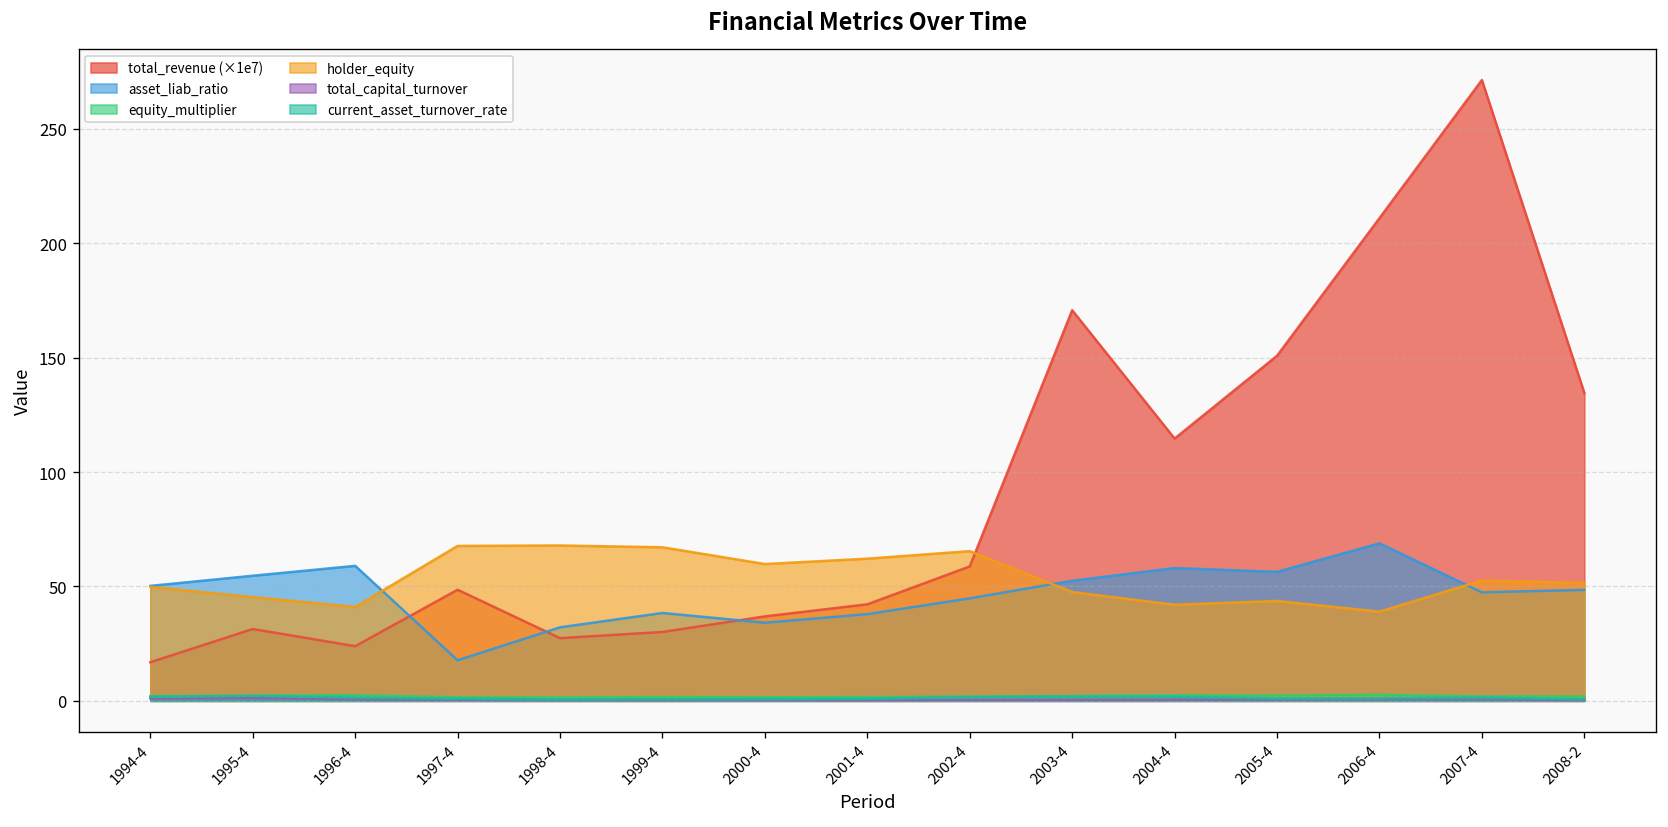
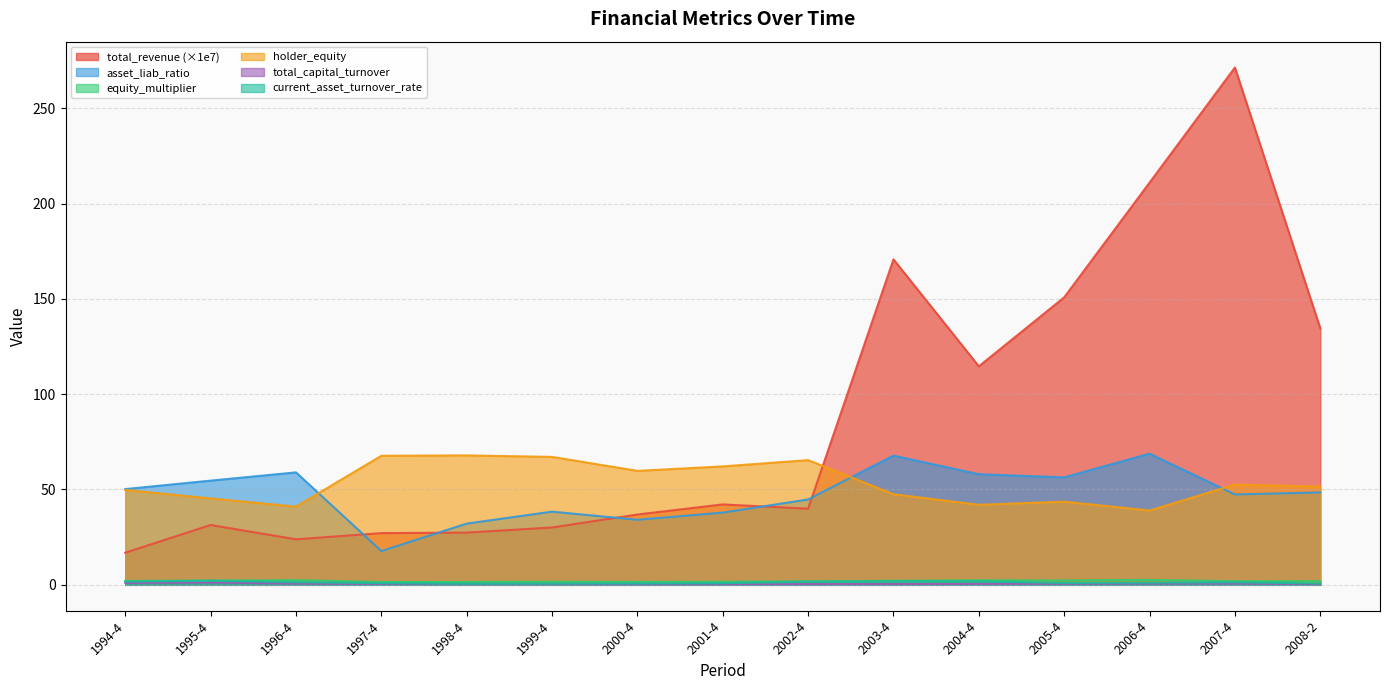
  {
    "total_revenue (×1e7)": {
      "1994-4": 17,
      "1995-4": 31,
      "1996-4": 24,
-     "1997-4": 49,
+     "1997-4": 27,
      "1998-4": 27,
      "1999-4": 30,
      "2000-4": 37,
      "2001-4": 42,
-     "2002-4": 59,
+     "2002-4": 40,
      "2003-4": 171,
      "2004-4": 115,
      "2005-4": 151,
      "2006-4": 211,
      "2007-4": 271,
      "2008-2": 135
    },
    "asset_liab_ratio": {
      "1995-4": 55,
      "1996-4": 59,
      "1997-4": 18,
      "1998-4": 32,
      "1999-4": 38,
      "2000-4": 34,
      "2001-4": 38,
      "2002-4": 45,
-     "2003-4": 52,
+     "2003-4": 68,
      "2004-4": 58,
      "2005-4": 56,
      "2006-4": 69,
      "2007-4": 47,
      "2008-2": 48
    },
    "holder_equity": {
      "1995-4": 45,
      "1996-4": 41,
      "1997-4": 68,
      "1998-4": 68,
      "1999-4": 67,
      "2000-4": 60,
      "2001-4": 62,
      "2002-4": 65,
      "2003-4": 48,
      "2004-4": 42,
      "2005-4": 44,
      "2006-4": 39,
      "2007-4": 53,
      "2008-2": 52
    },
    "total_capital_turnover": {
      "2003-4": 0
    }
  }
